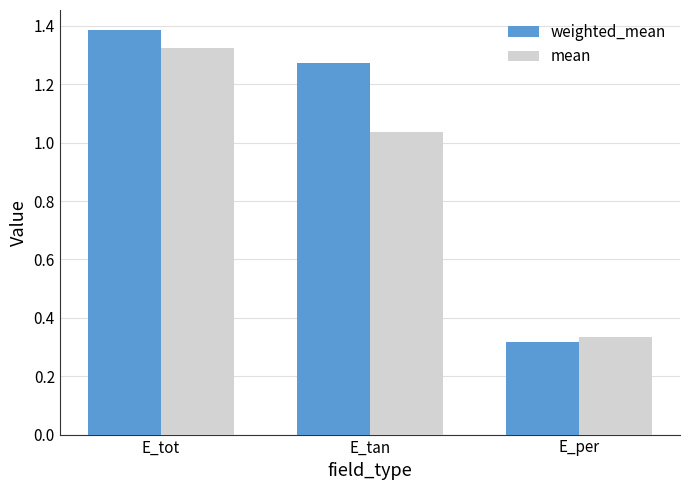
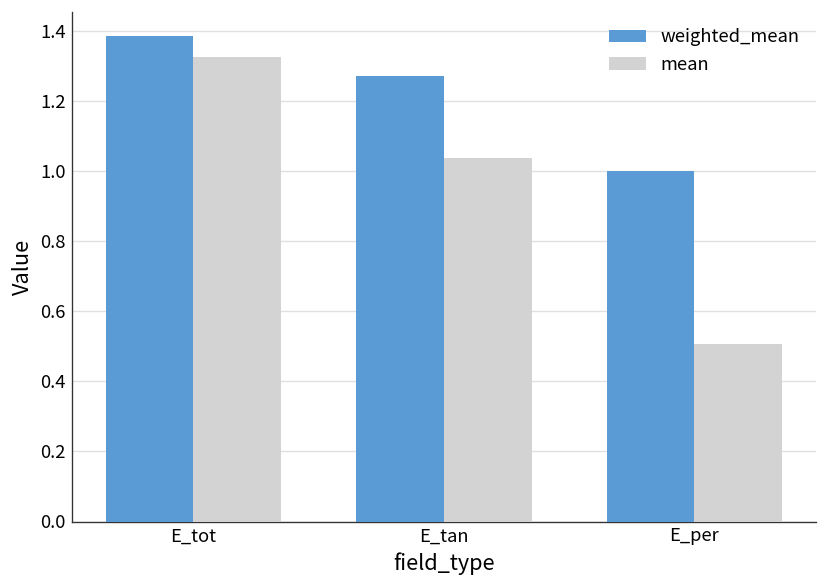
  {
    "weighted_mean": {
      "E_tot": 1.39,
      "E_tan": 1.27,
-     "E_per": 0.32
+     "E_per": 1.00
    },
    "mean": {
      "E_tot": 1.33,
      "E_tan": 1.04,
-     "E_per": 0.33
+     "E_per": 0.51
    }
  }
